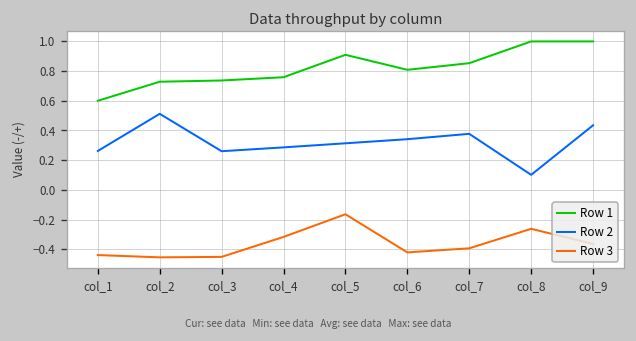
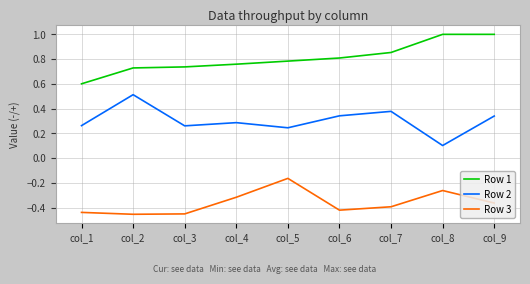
  {
    "Row 1": {
      "col_1": 0.60,
      "col_2": 0.73,
      "col_3": 0.74,
      "col_4": 0.76,
-     "col_5": 0.91,
+     "col_5": 0.78,
      "col_6": 0.81,
      "col_7": 0.85,
      "col_8": 1.00,
      "col_9": 1.00
    },
    "Row 2": {
      "col_1": 0.26,
      "col_2": 0.51,
      "col_3": 0.26,
      "col_4": 0.29,
-     "col_5": 0.31,
+     "col_5": 0.24,
      "col_6": 0.34,
      "col_7": 0.38,
      "col_8": 0.10,
-     "col_9": 0.43
+     "col_9": 0.34
    },
    "Row 3": {
      "col_1": -0.44,
      "col_2": -0.45,
      "col_3": -0.45,
      "col_4": -0.32,
      "col_5": -0.16,
      "col_6": -0.42,
      "col_7": -0.39,
      "col_8": -0.26
    }
  }
